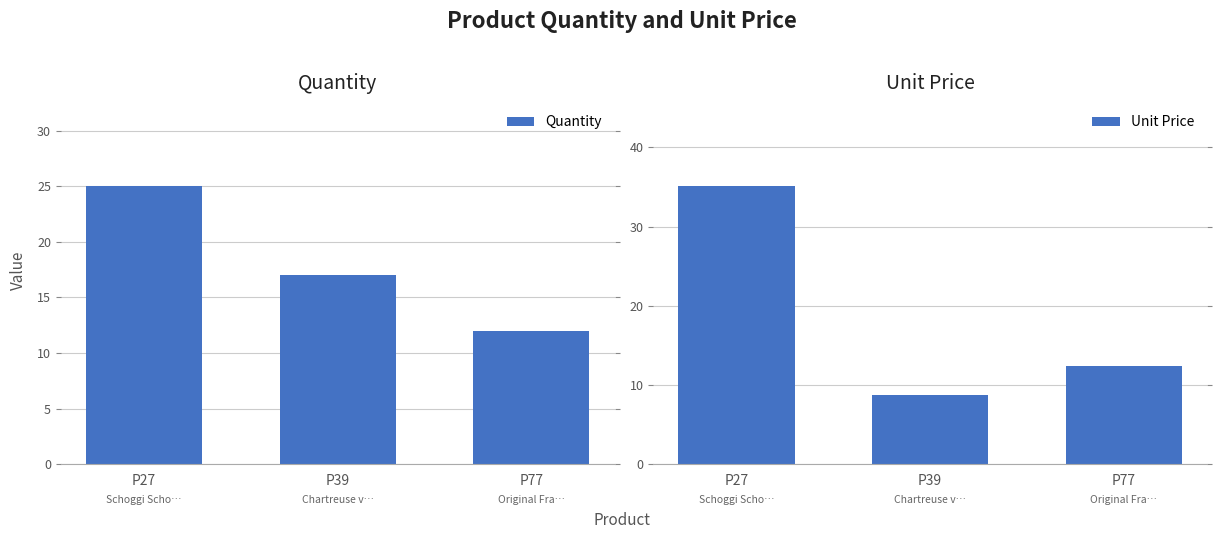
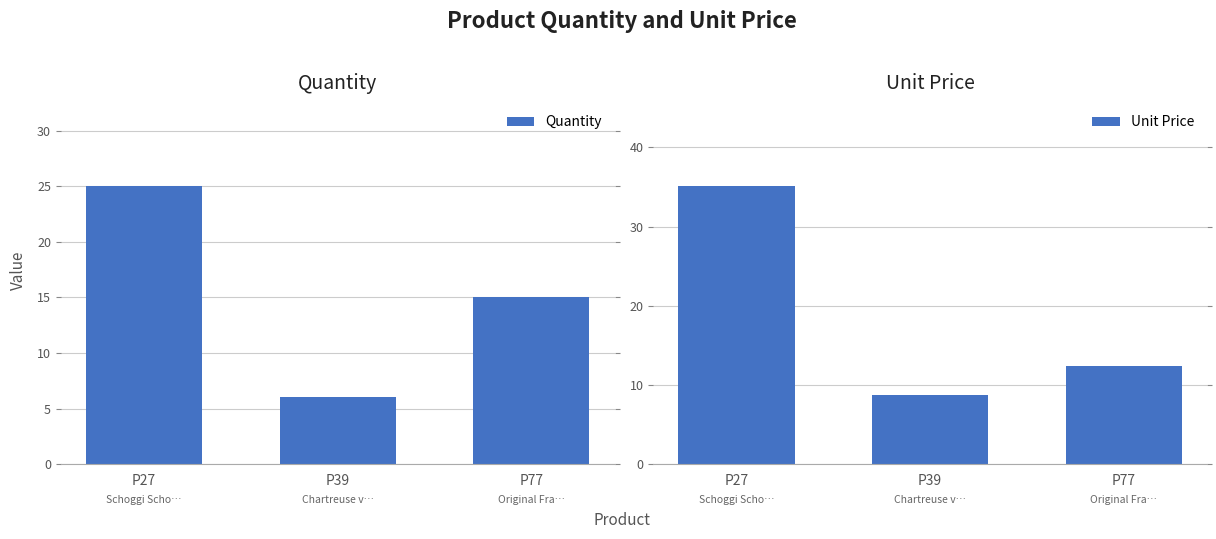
  {
    "Quantity": {
      "P27": 25,
-     "P39": 17,
-     "P77": 12
+     "P39": 6,
+     "P77": 15
    },
    "Unit Price": {
      "P27": 35,
      "P39": 9,
      "P77": 12
    }
  }
